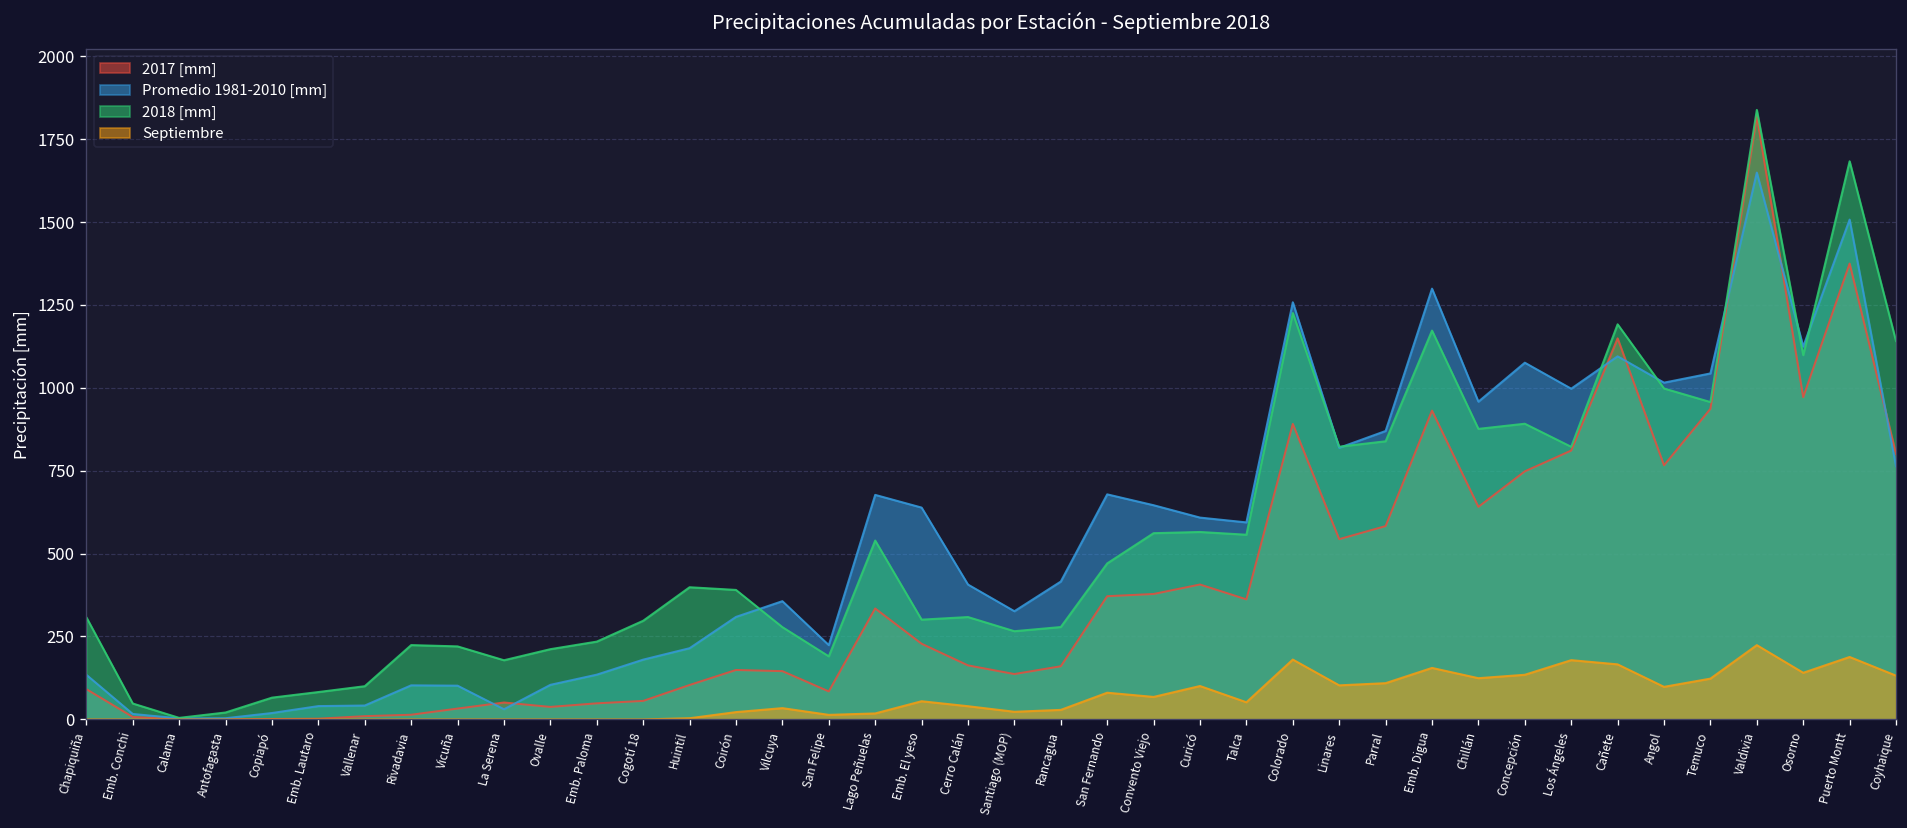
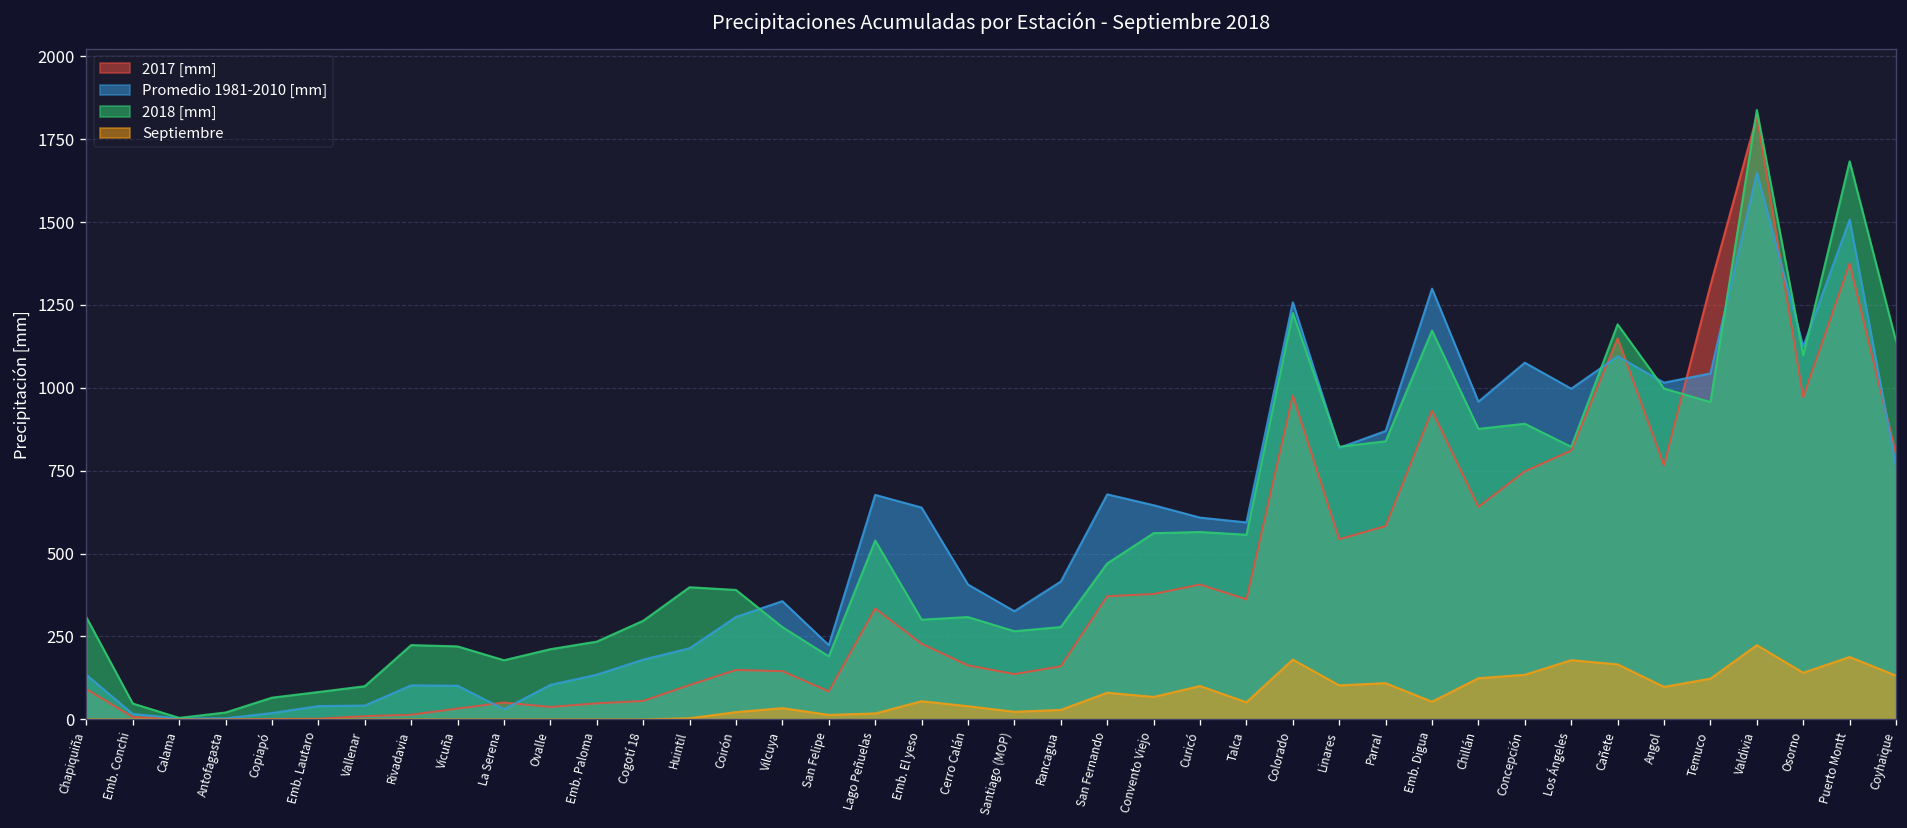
  {
    "2017 [mm]": {
      "Chapiquiña": 90,
      "Vallenar": 10,
      "Rivadavia": 10,
      "Vicuña": 30,
      "La Serena": 50,
      "Ovalle": 40,
      "Emb. Paloma": 50,
      "Cogotí 18": 60,
      "Huintil": 100,
      "Coirón": 150,
      "Vilcuya": 150,
      "San Felipe": 80,
      "Lago Peñuelas": 330,
      "Emb. El yeso": 230,
      "Cerro Calán": 160,
      "Santiago (MOP)": 140,
      "Rancagua": 160,
      "San Fernando": 370,
      "Convento Viejo": 380,
      "Curicó": 410,
      "Talca": 360,
-     "Colorado": 890,
+     "Colorado": 980,
      "Linares": 540,
      "Parral": 580,
      "Emb. Digua": 930,
      "Chillán": 640,
      "Concepción": 750,
      "Los Ángeles": 810,
      "Cañete": 1150,
      "Angol": 770,
-     "Temuco": 940,
+     "Temuco": 1310,
      "Valdivia": 1820,
      "Osorno": 970,
      "Puerto Montt": 1370,
      "Coyhaique": 800
    },
    "Promedio 1981-2010 [mm]": {
      "Chapiquiña": 130,
      "Emb. Conchi": 20,
      "Copiapó": 20,
      "Emb. Lautaro": 40,
      "Vallenar": 40,
      "Rivadavia": 100,
      "Vicuña": 100,
      "La Serena": 30,
      "Ovalle": 100,
      "Emb. Paloma": 130,
      "Cogotí 18": 180,
      "Huintil": 210,
      "Coirón": 310,
      "Vilcuya": 360,
      "San Felipe": 220,
      "Lago Peñuelas": 680,
      "Emb. El yeso": 640,
      "Cerro Calán": 410,
      "Santiago (MOP)": 330,
      "Rancagua": 420,
      "San Fernando": 680,
      "Convento Viejo": 650,
      "Curicó": 610,
      "Talca": 590,
      "Colorado": 1260,
      "Parral": 870,
      "Emb. Digua": 1300,
      "Chillán": 960,
      "Concepción": 1080,
      "Los Ángeles": 1000,
      "Cañete": 1100,
      "Angol": 1020,
      "Temuco": 1040,
      "Valdivia": 1650,
      "Osorno": 1120,
      "Puerto Montt": 1510,
      "Coyhaique": 760
    },
    "2018 [mm]": {
      "Chapiquiña": 310,
      "Emb. Conchi": 50,
      "Antofagasta": 20,
      "Copiapó": 70,
      "Emb. Lautaro": 80,
      "Vallenar": 100,
      "Rivadavia": 220,
      "Vicuña": 220,
      "La Serena": 180,
      "Ovalle": 210,
      "Emb. Paloma": 230,
      "Cogotí 18": 300,
      "Huintil": 400,
      "Coirón": 390,
      "Vilcuya": 280,
      "San Felipe": 190,
      "Lago Peñuelas": 540,
      "Emb. El yeso": 300,
      "Cerro Calán": 310,
      "Santiago (MOP)": 270,
      "Rancagua": 280,
      "San Fernando": 470,
      "Convento Viejo": 560,
      "Curicó": 570,
      "Talca": 560,
      "Colorado": 1230,
      "Parral": 840,
      "Emb. Digua": 1170,
      "Chillán": 880,
      "Concepción": 890,
      "Los Ángeles": 820,
      "Cañete": 1190,
      "Angol": 1000,
      "Temuco": 960,
      "Valdivia": 1840,
      "Osorno": 1100,
      "Puerto Montt": 1680,
      "Coyhaique": 1140
    },
    "Septiembre": {
      "Chapiquiña": 0,
      "Vallenar": 0,
      "Rivadavia": 0,
      "Vicuña": 0,
      "La Serena": 0,
      "Ovalle": 0,
      "Emb. Paloma": 0,
      "Cogotí 18": 0,
      "Huintil": 0,
      "Coirón": 20,
      "Vilcuya": 30,
      "San Felipe": 10,
      "Lago Peñuelas": 20,
      "Emb. El yeso": 50,
      "Cerro Calán": 40,
      "Santiago (MOP)": 20,
      "Rancagua": 30,
      "San Fernando": 80,
      "Convento Viejo": 70,
      "Curicó": 100,
      "Talca": 50,
      "Colorado": 180,
      "Linares": 100,
      "Parral": 110,
-     "Emb. Digua": 160,
+     "Emb. Digua": 50,
      "Chillán": 120,
      "Concepción": 130,
      "Los Ángeles": 180,
      "Cañete": 170,
      "Angol": 100,
      "Temuco": 120,
      "Valdivia": 220,
      "Osorno": 140,
      "Puerto Montt": 190,
      "Coyhaique": 130
    }
  }
